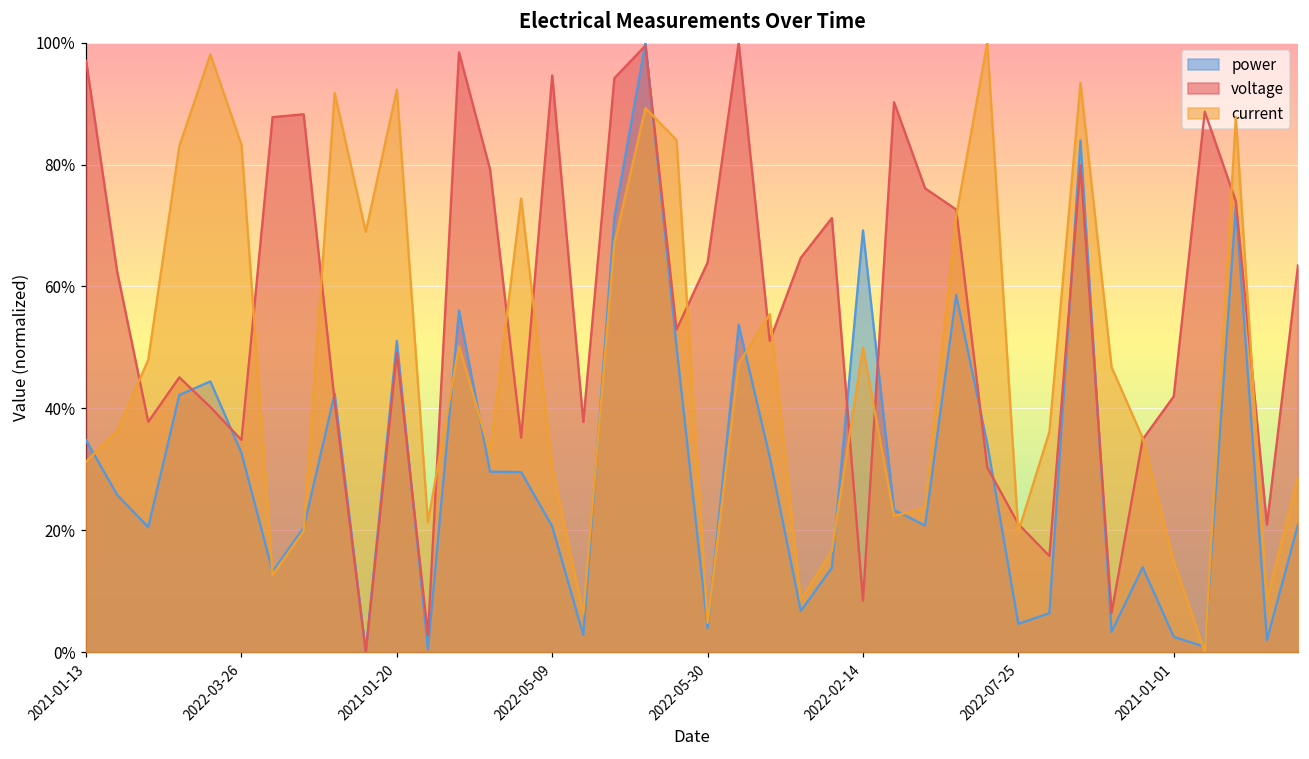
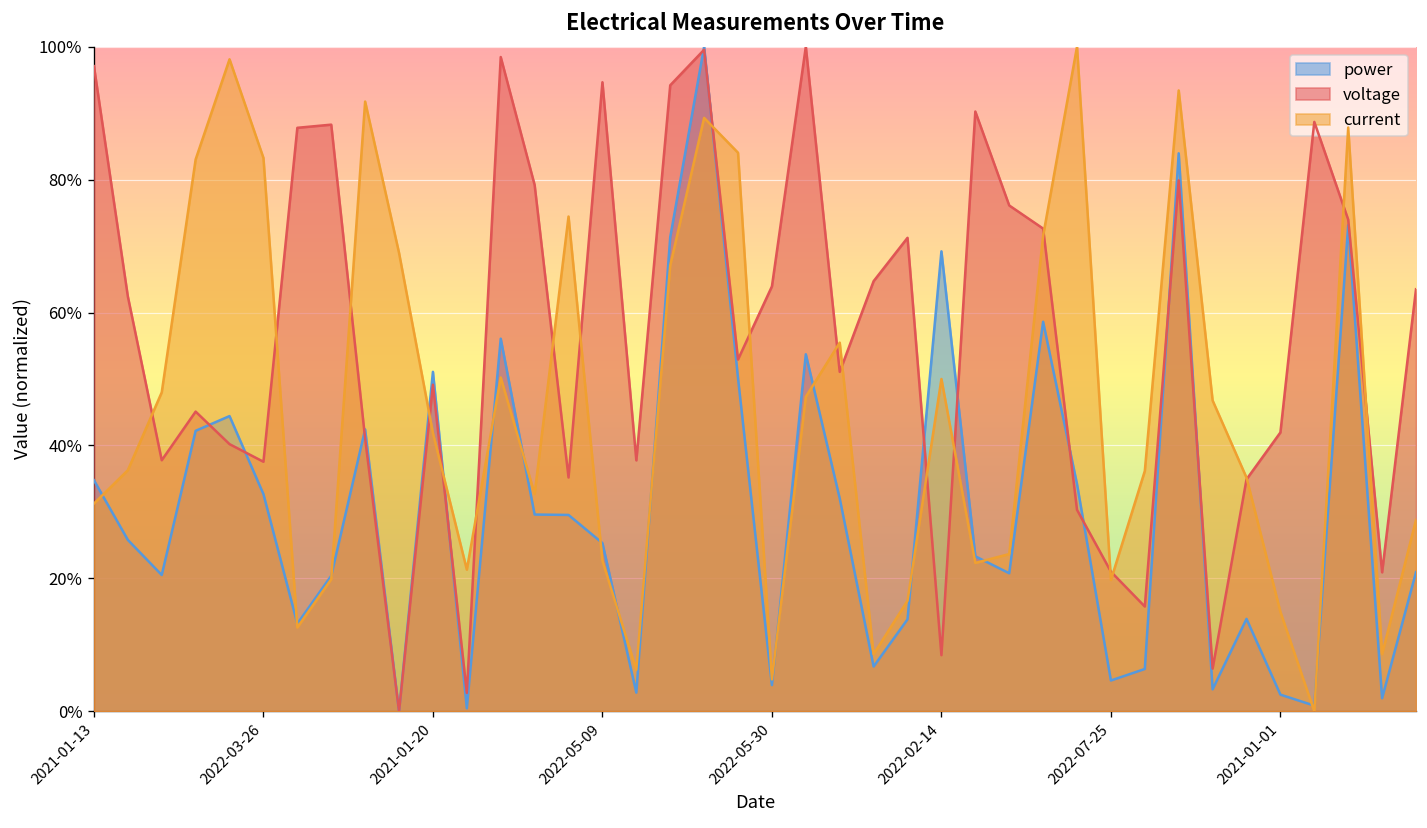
  {
    "power": {
      "2021-01-13": "35%",
      "2022-03-26": "33%",
      "2021-01-20": "51%",
-     "2022-05-09": "21%",
+     "2022-05-09": "25%",
      "2022-05-30": "4%",
      "2022-02-14": "69%",
      "2021-01-01": "3%"
    },
    "voltage": {
      "2021-01-13": "97%",
-     "2022-03-26": "35%",
+     "2022-03-26": "38%",
      "2021-01-20": "49%",
      "2022-05-09": "95%",
      "2022-05-30": "64%",
      "2022-02-14": "8%",
      "2021-01-01": "42%"
    },
    "current": {
      "2021-01-13": "31%",
      "2022-03-26": "83%",
-     "2021-01-20": "92%",
-     "2022-05-09": "30%",
+     "2021-01-20": "42%",
+     "2022-05-09": "23%",
      "2022-05-30": "5%",
      "2022-02-14": "50%",
      "2021-01-01": "15%"
    }
  }
